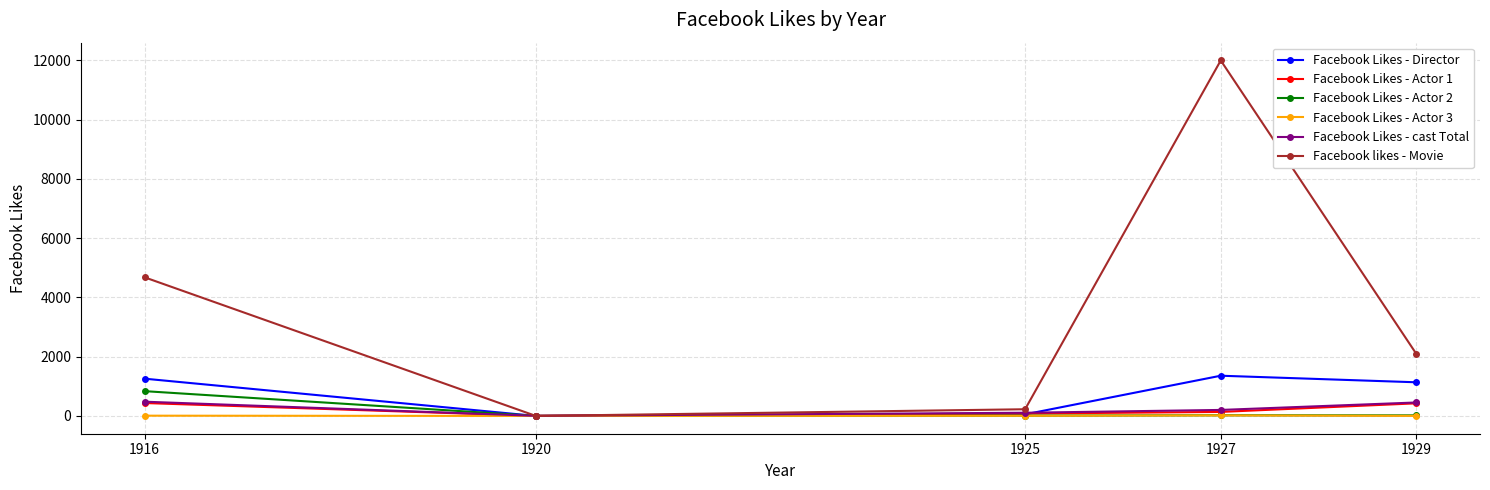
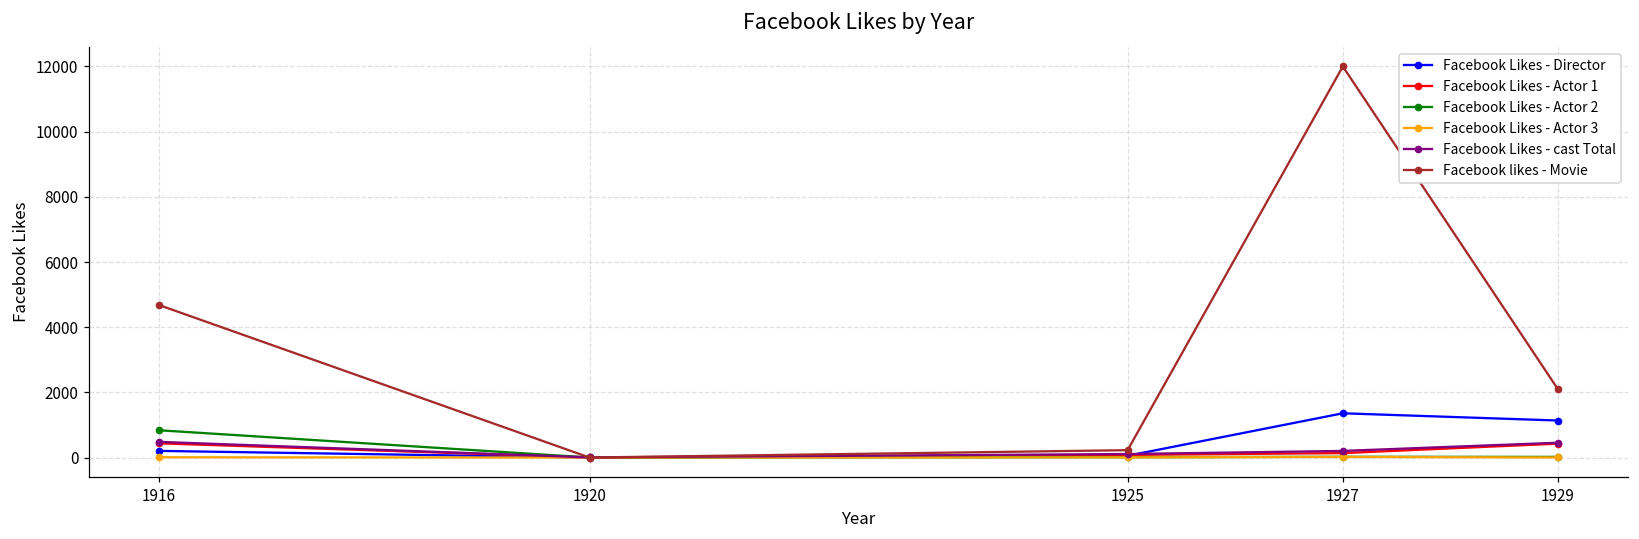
  {
    "Facebook Likes - Director": {
-     "1916": 1300,
+     "1916": 200,
      "1927": 1400,
      "1929": 1100
    },
    "Facebook Likes - Actor 2": {
      "1916": 800
    },
    "Facebook Likes - Actor 3": {
      "1916": 0
    },
    "Facebook likes - Movie": {
      "1916": 4700,
      "1925": 200,
      "1927": 12000,
      "1929": 2100
    }
  }
